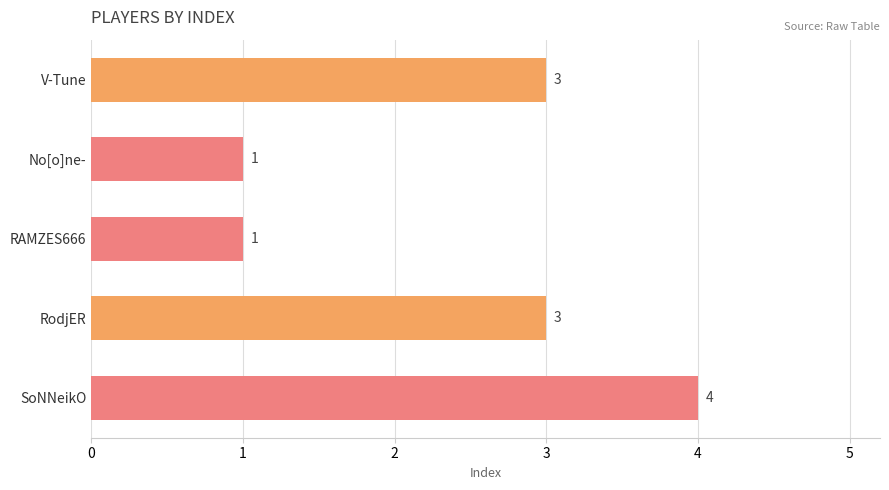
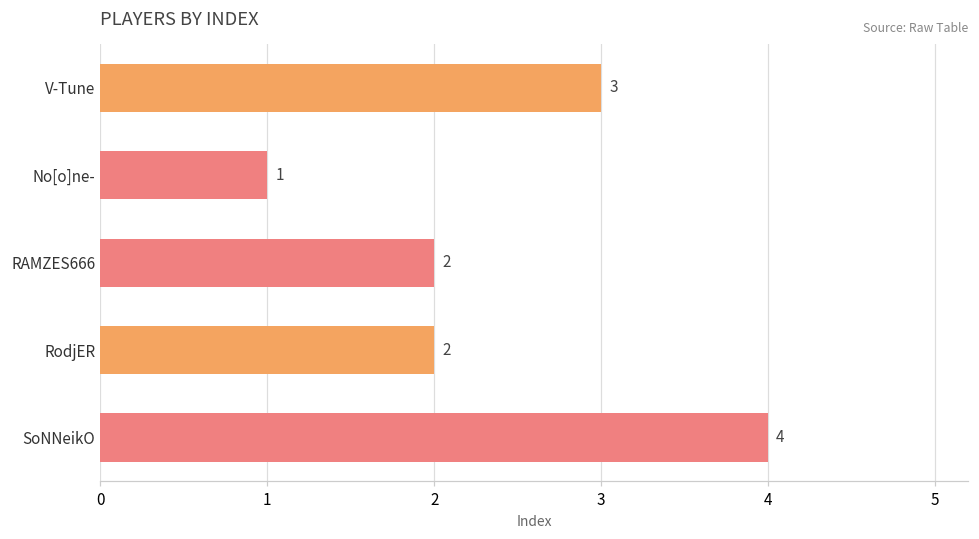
  {
    "V-Tune": 3,
    "No[o]ne-": 1,
-   "RAMZES666": 1,
-   "RodjER": 3,
+   "RAMZES666": 2,
+   "RodjER": 2,
    "SoNNeikO": 4
  }
